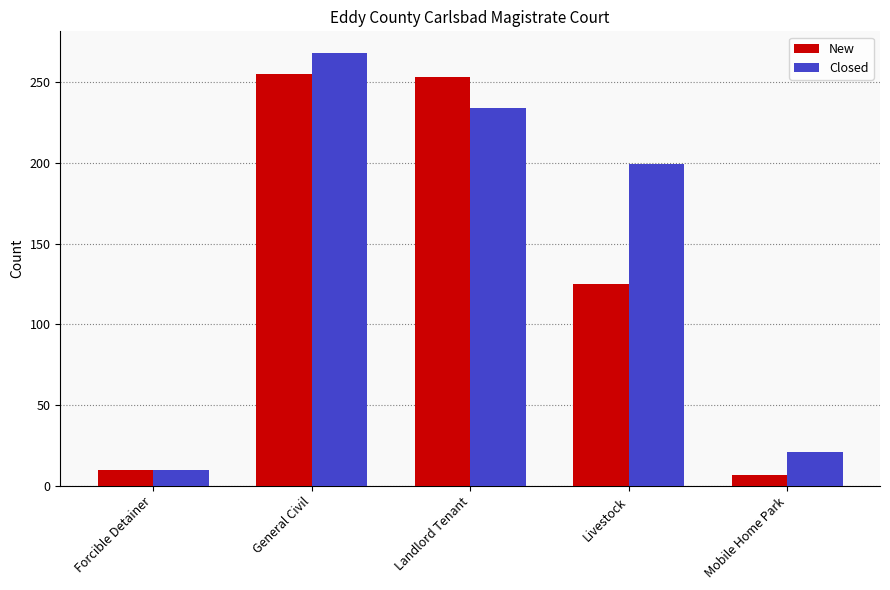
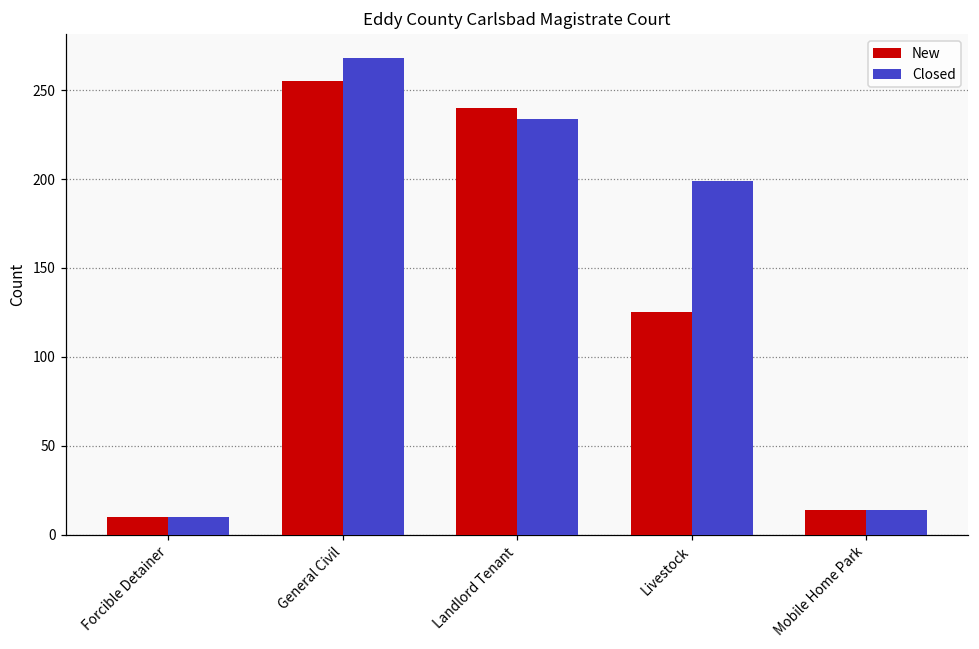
  {
    "New": {
      "Forcible Detainer": 10,
      "General Civil": 255,
-     "Landlord Tenant": 253,
+     "Landlord Tenant": 240,
      "Livestock": 125,
-     "Mobile Home Park": 7
+     "Mobile Home Park": 14
    },
    "Closed": {
      "Forcible Detainer": 10,
      "General Civil": 268,
      "Landlord Tenant": 234,
      "Livestock": 199,
-     "Mobile Home Park": 21
+     "Mobile Home Park": 14
    }
  }
